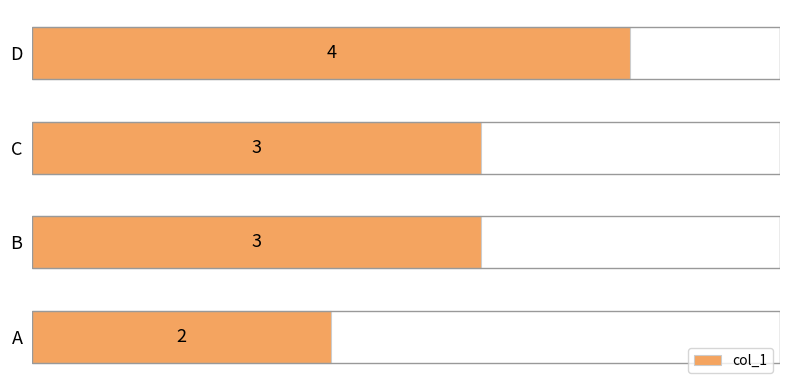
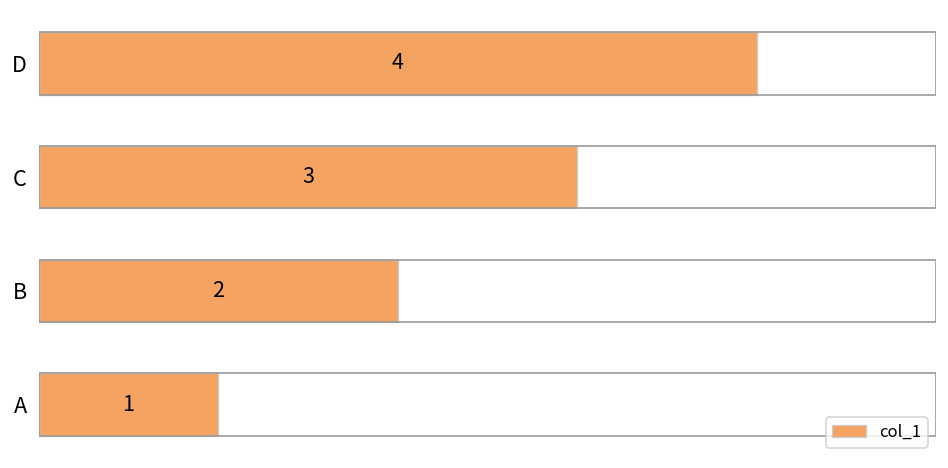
  {
    "D": 4,
    "C": 3,
-   "B": 3,
-   "A": 2
+   "B": 2,
+   "A": 1
  }
